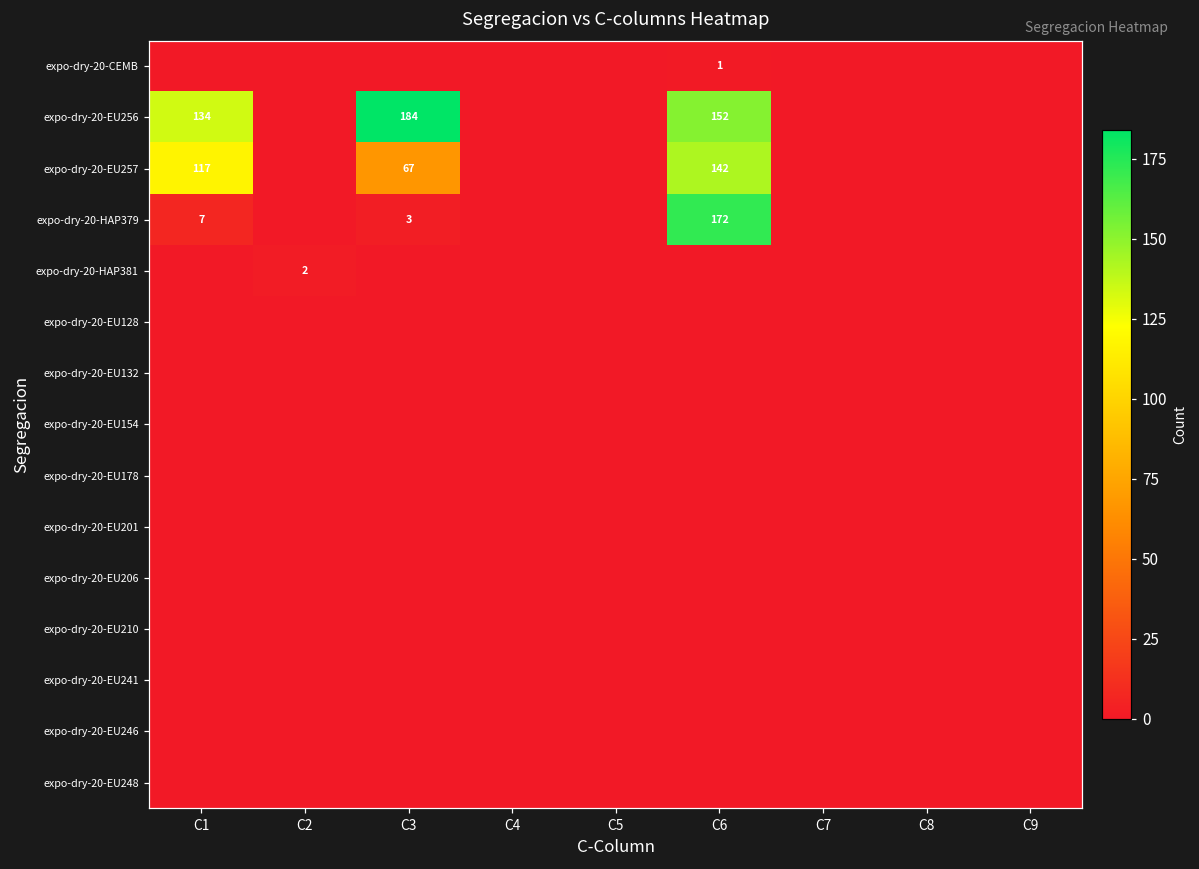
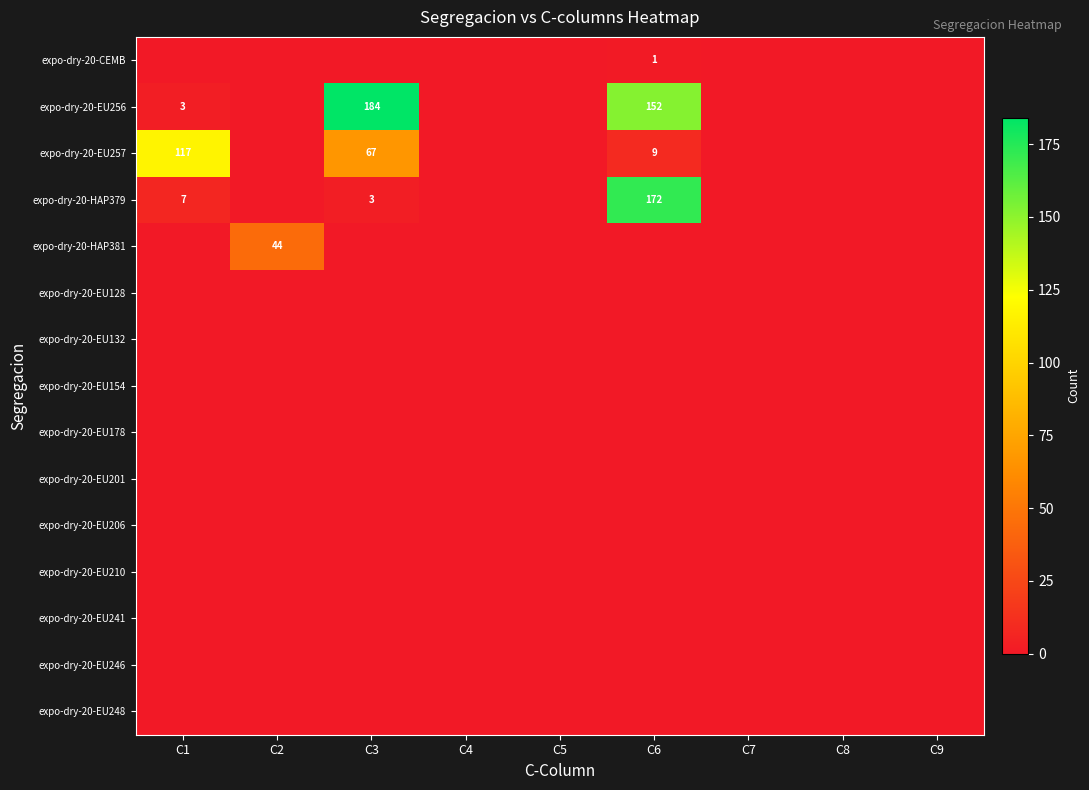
  {
    "expo-dry-20-CEMB": {
      "C6": 1
    },
    "expo-dry-20-EU256": {
-     "C1": 134,
+     "C1": 3,
      "C3": 184,
      "C6": 152
    },
    "expo-dry-20-EU257": {
      "C1": 117,
      "C3": 67,
-     "C6": 142
+     "C6": 9
    },
    "expo-dry-20-HAP379": {
      "C1": 7,
      "C3": 3,
      "C6": 172
    },
    "expo-dry-20-HAP381": {
-     "C2": 2
+     "C2": 44
    }
  }
